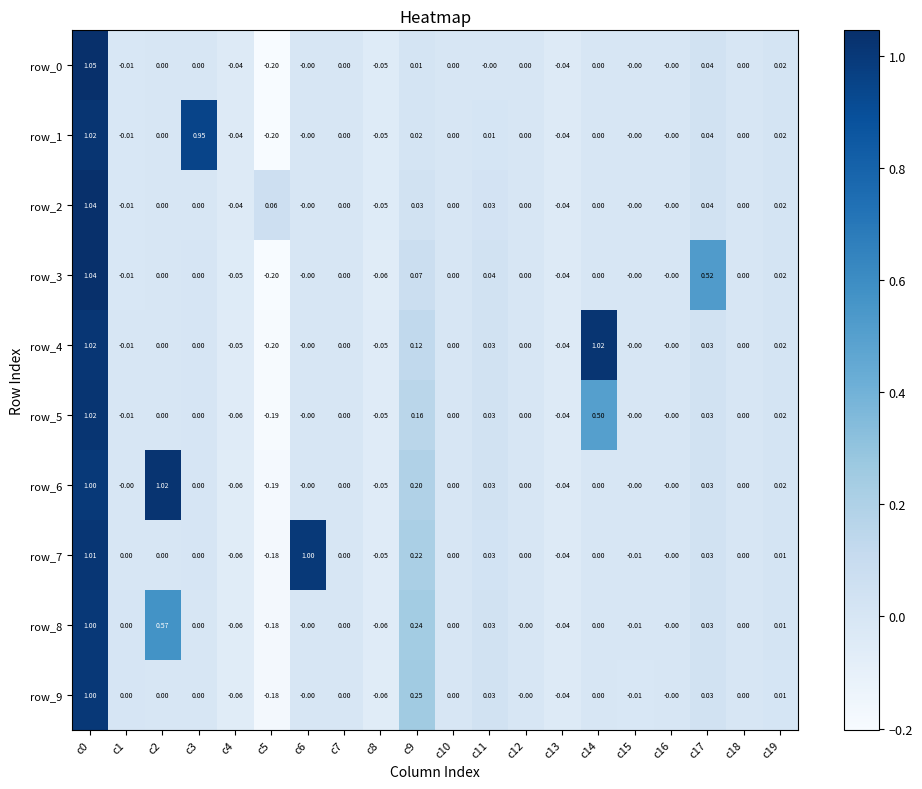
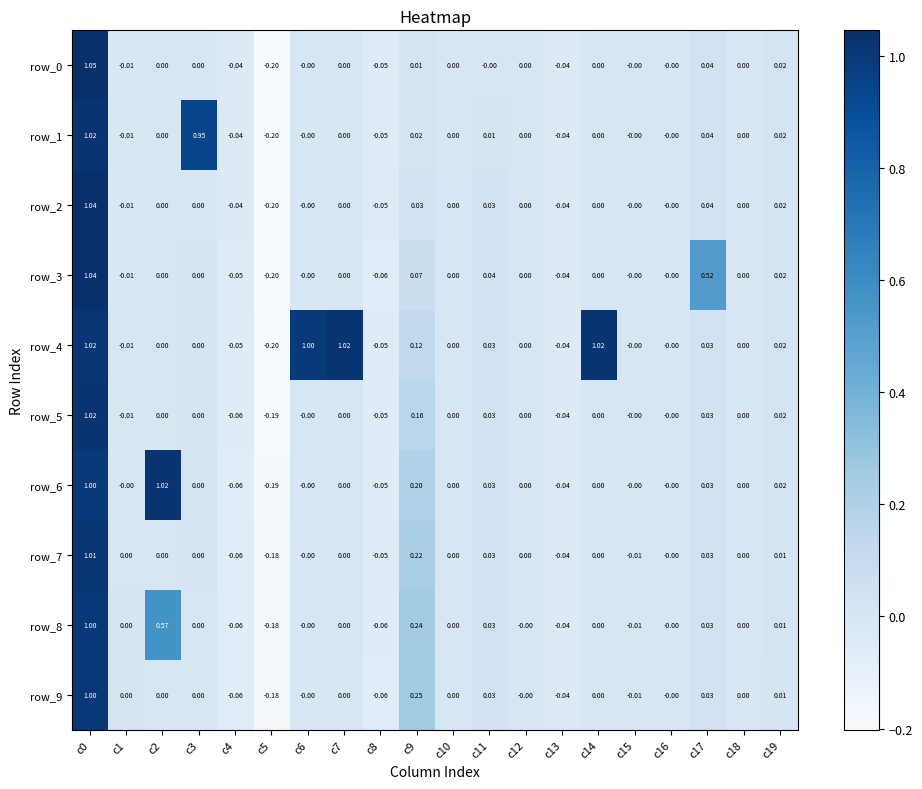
  {
    "row_0": {
      "c0": 1.05,
      "c1": -0.01,
      "c2": 0.00,
      "c3": 0.00,
      "c4": -0.04,
      "c5": -0.20,
      "c6": -0.00,
      "c7": 0.00,
      "c8": -0.05,
      "c9": 0.01,
      "c10": 0.00,
      "c11": -0.00,
      "c12": 0.00,
      "c13": -0.04,
      "c14": 0.00,
      "c15": -0.00,
      "c16": -0.00,
      "c17": 0.04,
      "c18": 0.00,
      "c19": 0.02
    },
    "row_1": {
      "c0": 1.02,
      "c1": -0.01,
      "c2": 0.00,
      "c3": 0.95,
      "c4": -0.04,
      "c5": -0.20,
      "c6": -0.00,
      "c7": 0.00,
      "c8": -0.05,
      "c9": 0.02,
      "c10": 0.00,
      "c11": 0.01,
      "c12": 0.00,
      "c13": -0.04,
      "c14": 0.00,
      "c15": -0.00,
      "c16": -0.00,
      "c17": 0.04,
      "c18": 0.00,
      "c19": 0.02
    },
    "row_2": {
      "c0": 1.04,
      "c1": -0.01,
      "c2": 0.00,
      "c3": 0.00,
      "c4": -0.04,
-     "c5": 0.06,
+     "c5": -0.20,
      "c6": -0.00,
      "c7": 0.00,
      "c8": -0.05,
      "c9": 0.03,
      "c10": 0.00,
      "c11": 0.03,
      "c12": 0.00,
      "c13": -0.04,
      "c14": 0.00,
      "c15": -0.00,
      "c16": -0.00,
      "c17": 0.04,
      "c18": 0.00,
      "c19": 0.02
    },
    "row_3": {
      "c0": 1.04,
      "c1": -0.01,
      "c2": 0.00,
      "c3": 0.00,
      "c4": -0.05,
      "c5": -0.20,
      "c6": -0.00,
      "c7": 0.00,
      "c8": -0.06,
      "c9": 0.07,
      "c10": 0.00,
      "c11": 0.04,
      "c12": 0.00,
      "c13": -0.04,
      "c14": 0.00,
      "c15": -0.00,
      "c16": -0.00,
      "c17": 0.52,
      "c18": 0.00,
      "c19": 0.02
    },
    "row_4": {
      "c0": 1.02,
      "c1": -0.01,
      "c2": 0.00,
      "c3": 0.00,
      "c4": -0.05,
      "c5": -0.20,
-     "c6": -0.00,
-     "c7": 0.00,
+     "c6": 1.00,
+     "c7": 1.02,
      "c8": -0.05,
      "c9": 0.12,
      "c10": 0.00,
      "c11": 0.03,
      "c12": 0.00,
      "c13": -0.04,
      "c14": 1.02,
      "c15": -0.00,
      "c16": -0.00,
      "c17": 0.03,
      "c18": 0.00,
      "c19": 0.02
    },
    "row_5": {
      "c0": 1.02,
      "c1": -0.01,
      "c2": 0.00,
      "c3": 0.00,
      "c4": -0.06,
      "c5": -0.19,
      "c6": -0.00,
      "c7": 0.00,
      "c8": -0.05,
      "c9": 0.16,
      "c10": 0.00,
      "c11": 0.03,
      "c12": 0.00,
      "c13": -0.04,
-     "c14": 0.50,
+     "c14": 0.00,
      "c15": -0.00,
      "c16": -0.00,
      "c17": 0.03,
      "c18": 0.00,
      "c19": 0.02
    },
    "row_6": {
      "c0": 1.00,
      "c1": -0.00,
      "c2": 1.02,
      "c3": 0.00,
      "c4": -0.06,
      "c5": -0.19,
      "c6": -0.00,
      "c7": 0.00,
      "c8": -0.05,
      "c9": 0.20,
      "c10": 0.00,
      "c11": 0.03,
      "c12": 0.00,
      "c13": -0.04,
      "c14": 0.00,
      "c15": -0.00,
      "c16": -0.00,
      "c17": 0.03,
      "c18": 0.00,
      "c19": 0.02
    },
    "row_7": {
      "c0": 1.01,
      "c1": 0.00,
      "c2": 0.00,
      "c3": 0.00,
      "c4": -0.06,
      "c5": -0.18,
-     "c6": 1.00,
+     "c6": -0.00,
      "c7": 0.00,
      "c8": -0.05,
      "c9": 0.22,
      "c10": 0.00,
      "c11": 0.03,
      "c12": 0.00,
      "c13": -0.04,
      "c14": 0.00,
      "c15": -0.01,
      "c16": -0.00,
      "c17": 0.03,
      "c18": 0.00,
      "c19": 0.01
    },
    "row_8": {
      "c0": 1.00,
      "c1": 0.00,
      "c2": 0.57,
      "c3": 0.00,
      "c4": -0.06,
      "c5": -0.18,
      "c6": -0.00,
      "c7": 0.00,
      "c8": -0.06,
      "c9": 0.24,
      "c10": 0.00,
      "c11": 0.03,
      "c12": -0.00,
      "c13": -0.04,
      "c14": 0.00,
      "c15": -0.01,
      "c16": -0.00,
      "c17": 0.03,
      "c18": 0.00,
      "c19": 0.01
    },
    "row_9": {
      "c0": 1.00,
      "c1": 0.00,
      "c2": 0.00,
      "c3": 0.00,
      "c4": -0.06,
      "c5": -0.18,
      "c6": -0.00,
      "c7": 0.00,
      "c8": -0.06,
      "c9": 0.25,
      "c10": 0.00,
      "c11": 0.03,
      "c12": -0.00,
      "c13": -0.04,
      "c14": 0.00,
      "c15": -0.01,
      "c16": -0.00,
      "c17": 0.03,
      "c18": 0.00,
      "c19": 0.01
    }
  }
